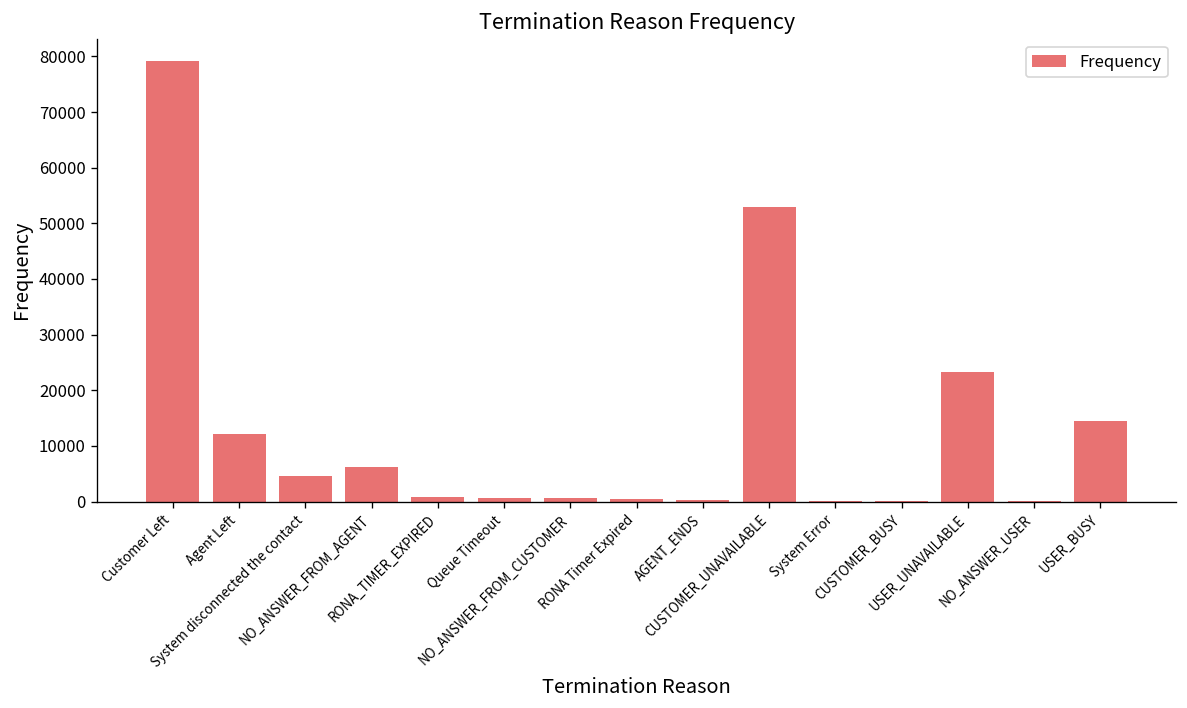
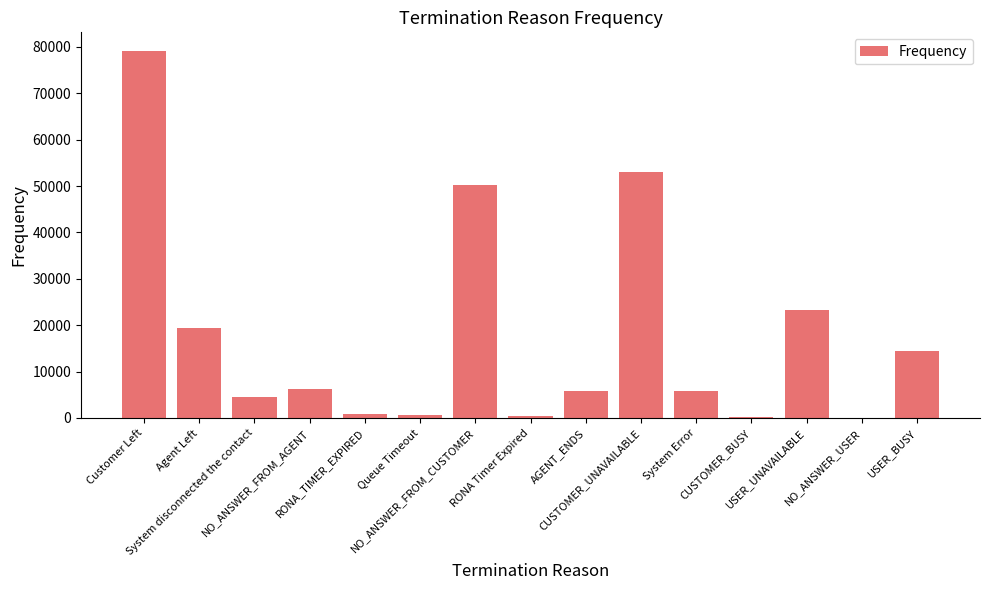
  {
    "Customer Left": 79000,
-   "Agent Left": 12000,
+   "Agent Left": 20000,
    "System disconnected the contact": 5000,
    "NO_ANSWER_FROM_AGENT": 6000,
    "RONA_TIMER_EXPIRED": 1000,
    "Queue Timeout": 1000,
-   "NO_ANSWER_FROM_CUSTOMER": 1000,
-   "AGENT_ENDS": 0,
+   "NO_ANSWER_FROM_CUSTOMER": 50000,
+   "AGENT_ENDS": 6000,
    "CUSTOMER_UNAVAILABLE": 53000,
-   "System Error": 0,
+   "System Error": 6000,
    "USER_UNAVAILABLE": 23000,
    "USER_BUSY": 15000
  }
